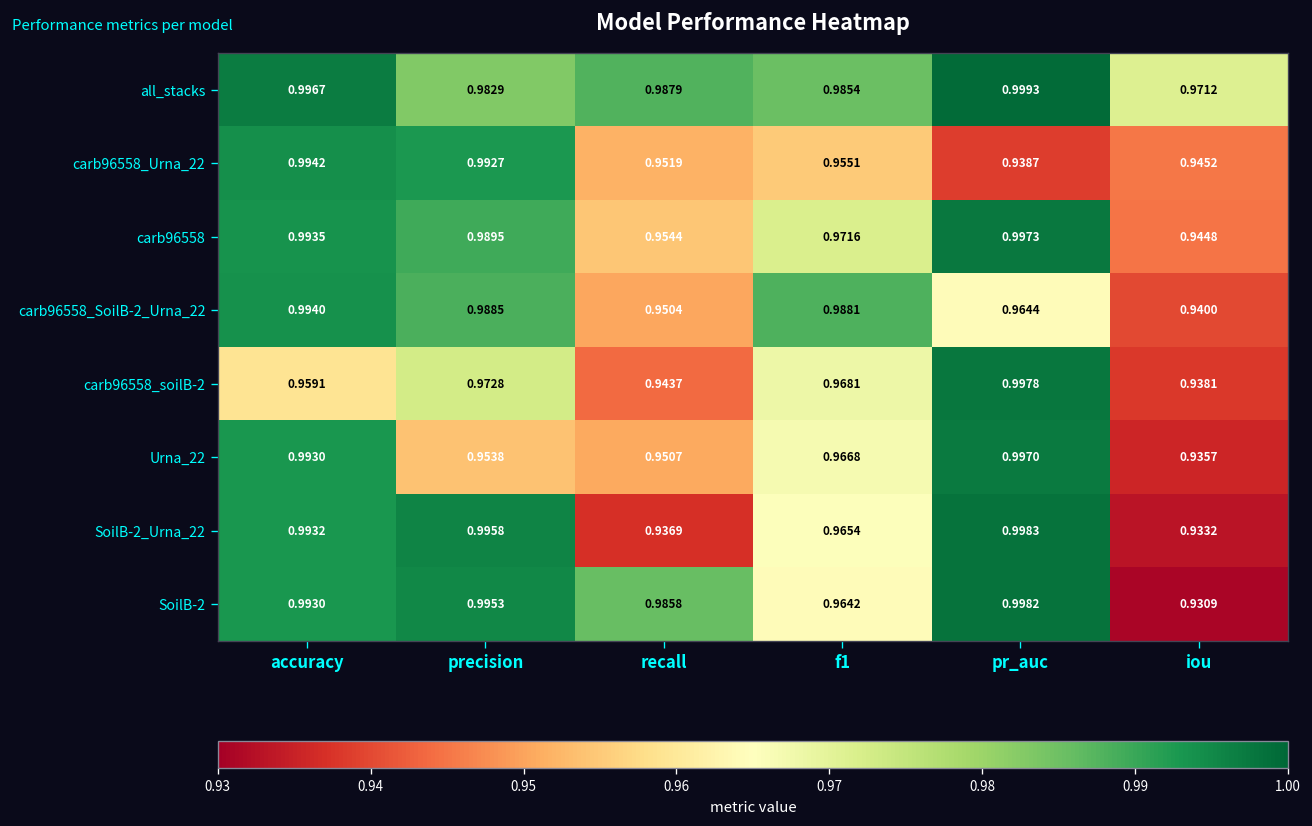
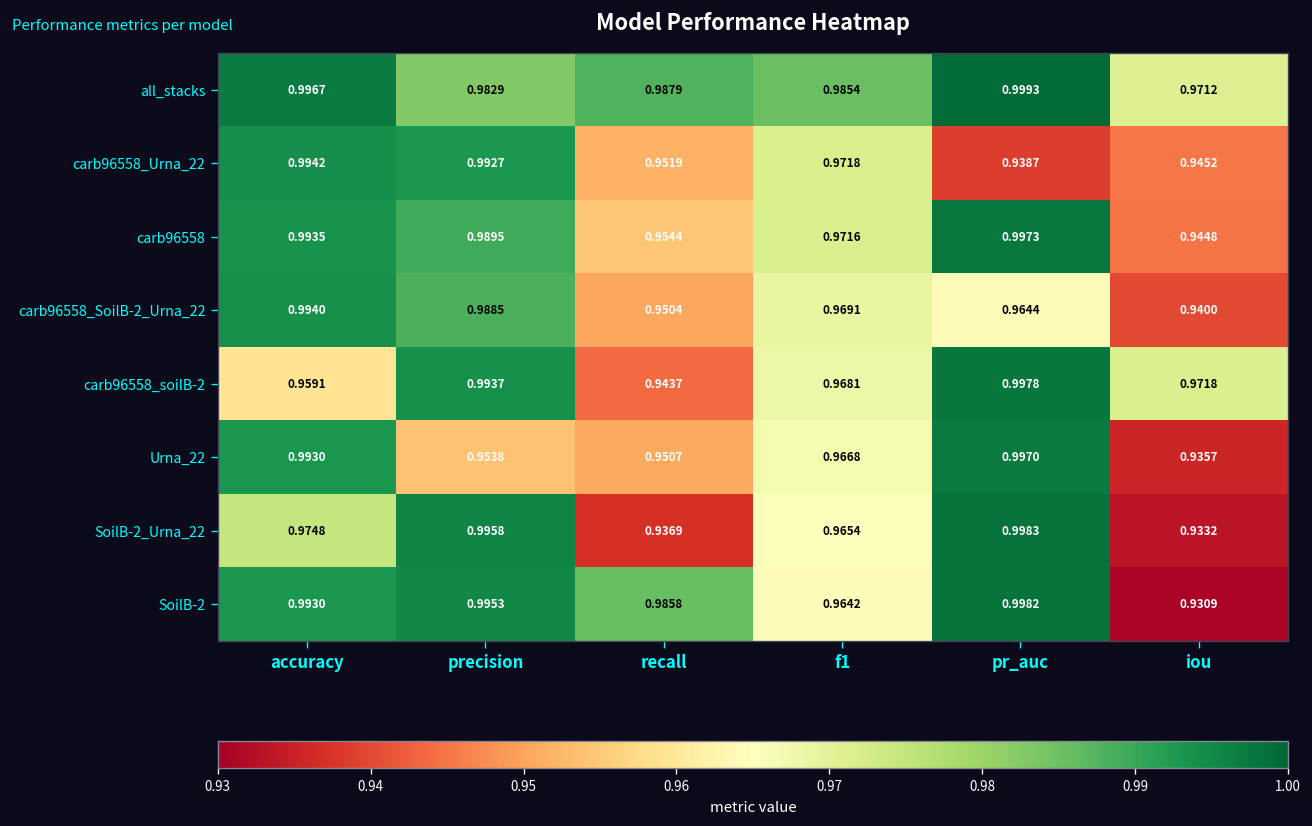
  {
    "all_stacks": {
      "accuracy": 0.9967,
      "precision": 0.9829,
      "recall": 0.9879,
      "f1": 0.9854,
      "pr_auc": 0.9993,
      "iou": 0.9712
    },
    "carb96558_Urna_22": {
      "accuracy": 0.9942,
      "precision": 0.9927,
      "recall": 0.9519,
-     "f1": 0.9551,
+     "f1": 0.9718,
      "pr_auc": 0.9387,
      "iou": 0.9452
    },
    "carb96558": {
      "accuracy": 0.9935,
      "precision": 0.9895,
      "recall": 0.9544,
      "f1": 0.9716,
      "pr_auc": 0.9973,
      "iou": 0.9448
    },
    "carb96558_SoilB-2_Urna_22": {
      "accuracy": 0.9940,
      "precision": 0.9885,
      "recall": 0.9504,
-     "f1": 0.9881,
+     "f1": 0.9691,
      "pr_auc": 0.9644,
      "iou": 0.9400
    },
    "carb96558_soilB-2": {
      "accuracy": 0.9591,
-     "precision": 0.9728,
+     "precision": 0.9937,
      "recall": 0.9437,
      "f1": 0.9681,
      "pr_auc": 0.9978,
-     "iou": 0.9381
+     "iou": 0.9718
    },
    "Urna_22": {
      "accuracy": 0.9930,
      "precision": 0.9538,
      "recall": 0.9507,
      "f1": 0.9668,
      "pr_auc": 0.9970,
      "iou": 0.9357
    },
    "SoilB-2_Urna_22": {
-     "accuracy": 0.9932,
+     "accuracy": 0.9748,
      "precision": 0.9958,
      "recall": 0.9369,
      "f1": 0.9654,
      "pr_auc": 0.9983,
      "iou": 0.9332
    },
    "SoilB-2": {
      "accuracy": 0.9930,
      "precision": 0.9953,
      "recall": 0.9858,
      "f1": 0.9642,
      "pr_auc": 0.9982,
      "iou": 0.9309
    }
  }
